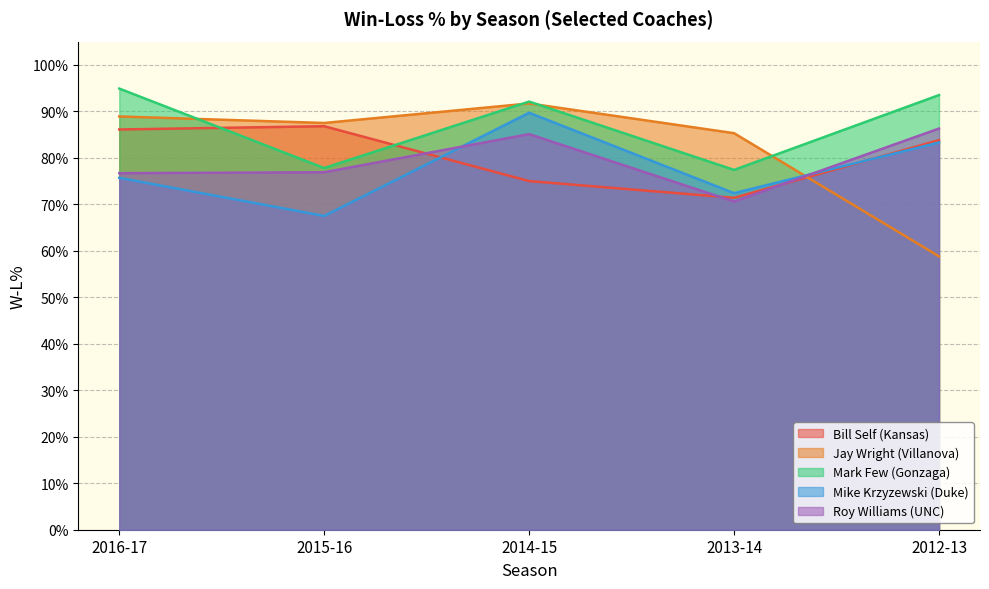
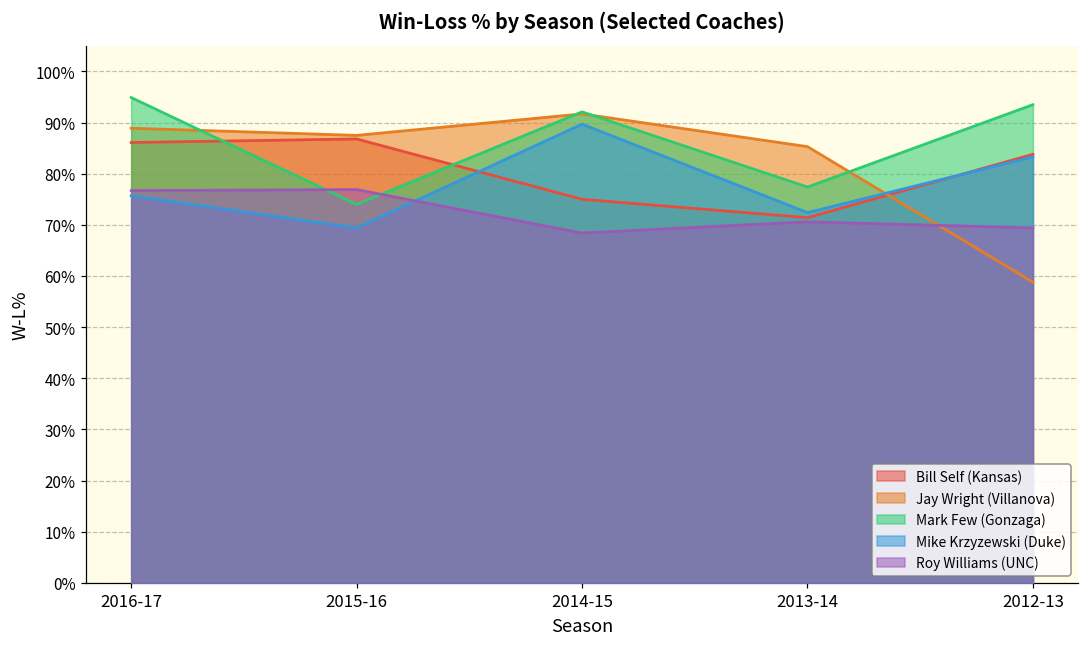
  {
    "Mark Few (Gonzaga)": {
      "2016-17": "95%",
-     "2015-16": "78%",
+     "2015-16": "74%",
      "2013-14": "77%",
      "2012-13": "94%"
    },
    "Mike Krzyzewski (Duke)": {
      "2016-17": "76%",
-     "2015-16": "68%",
+     "2015-16": "69%",
      "2014-15": "90%",
      "2013-14": "72%"
    },
    "Roy Williams (UNC)": {
      "2016-17": "77%",
      "2015-16": "77%",
-     "2014-15": "85%",
+     "2014-15": "68%",
      "2013-14": "71%",
-     "2012-13": "86%"
+     "2012-13": "69%"
    }
  }
